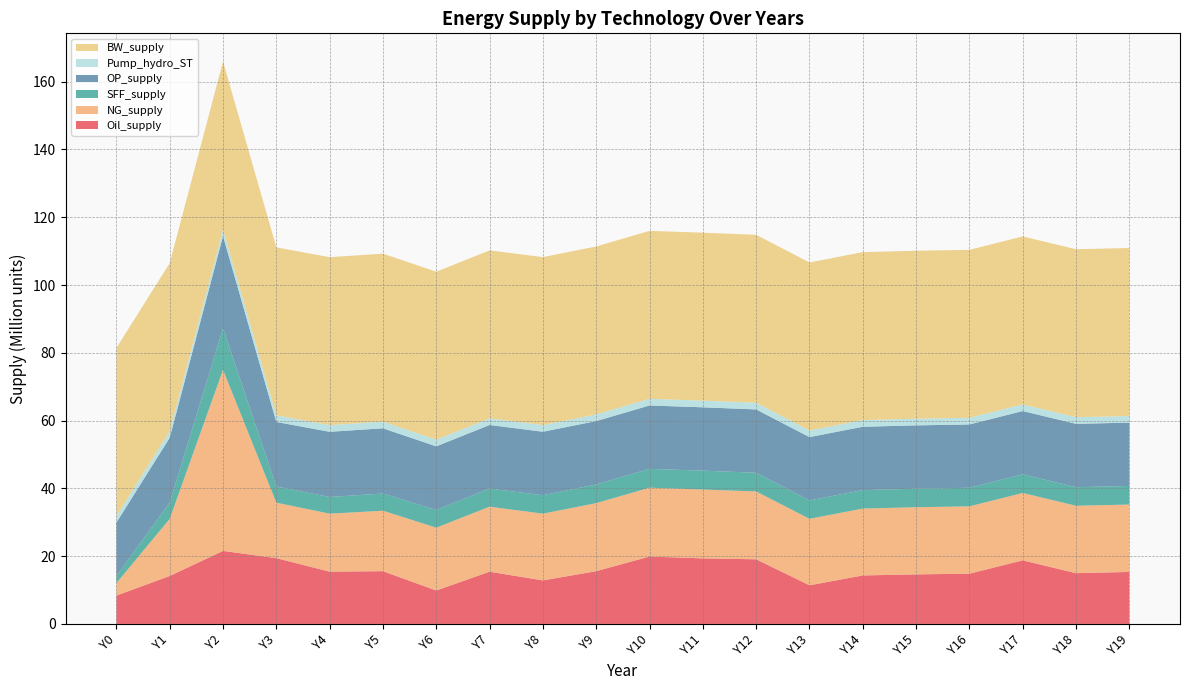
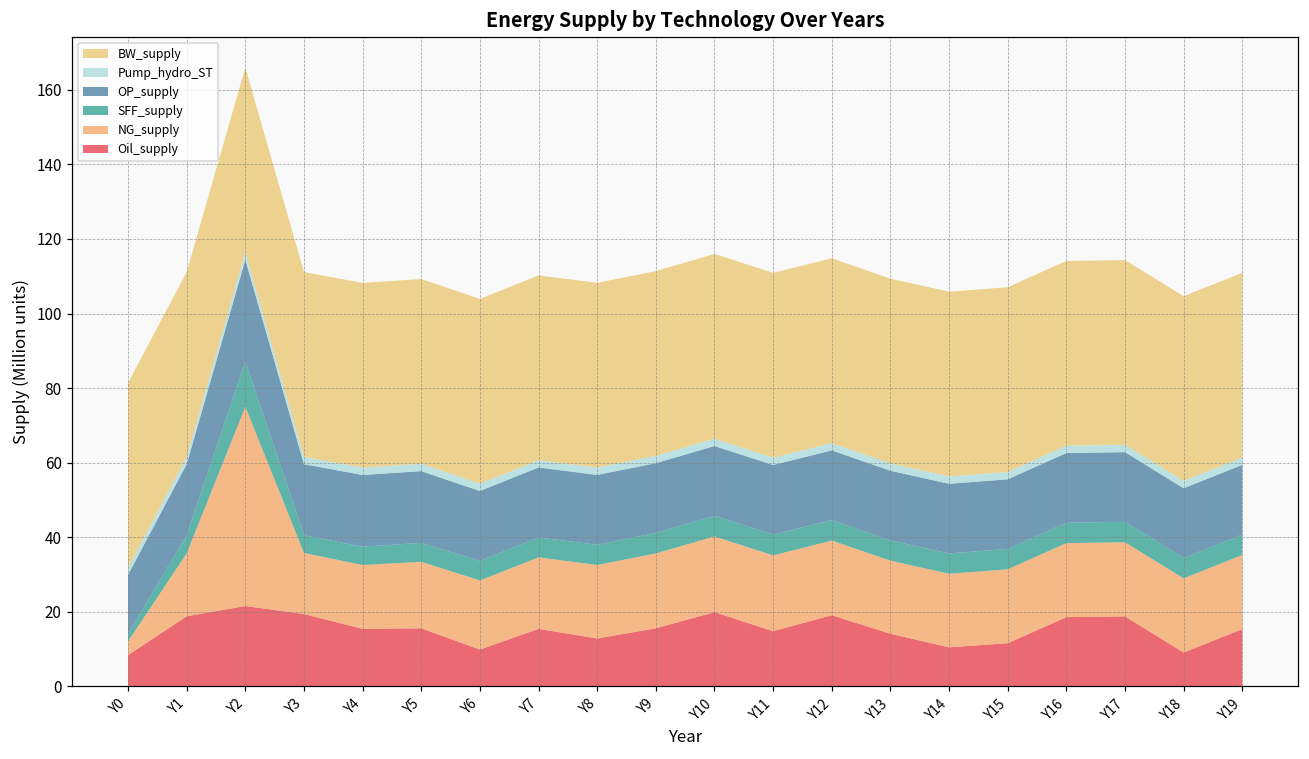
  {
    "Oil_supply": {
      "Y0": 8,
-     "Y1": 14,
+     "Y1": 19,
      "Y2": 22,
      "Y3": 19,
      "Y4": 15,
      "Y5": 16,
      "Y6": 10,
      "Y7": 15,
      "Y8": 13,
      "Y9": 16,
      "Y10": 20,
-     "Y11": 19,
+     "Y11": 15,
      "Y12": 19,
-     "Y13": 11,
-     "Y14": 14,
-     "Y15": 15,
-     "Y16": 15,
+     "Y13": 14,
+     "Y14": 10,
+     "Y15": 12,
+     "Y16": 19,
      "Y17": 19,
-     "Y18": 15,
+     "Y18": 9,
      "Y19": 15
    },
    "Pump_hydro_ST": {
      "Y0": 2,
      "Y1": 2,
      "Y2": 2,
      "Y3": 2,
      "Y4": 2,
      "Y5": 2,
      "Y6": 2,
      "Y7": 2,
      "Y8": 2,
      "Y9": 2,
      "Y10": 2,
      "Y11": 2,
      "Y12": 2,
      "Y13": 2,
      "Y14": 2,
      "Y15": 2,
      "Y16": 2,
      "Y17": 2,
      "Y18": 2,
      "Y19": 2
    }
  }
